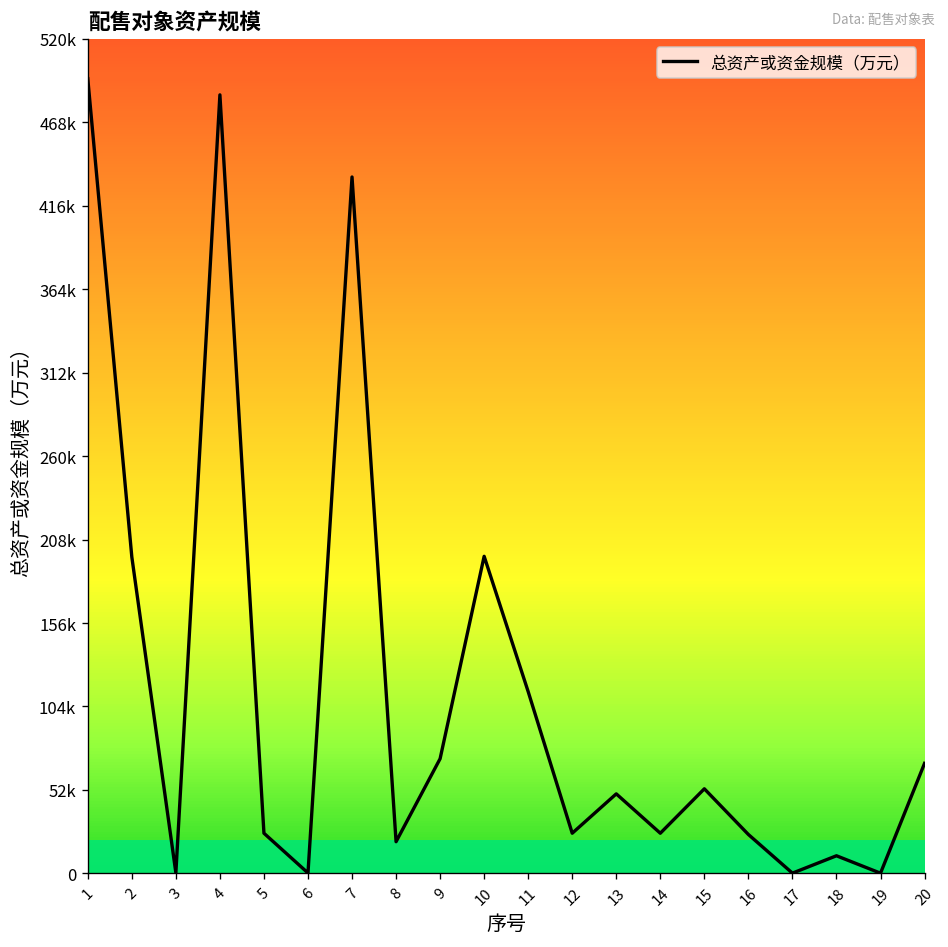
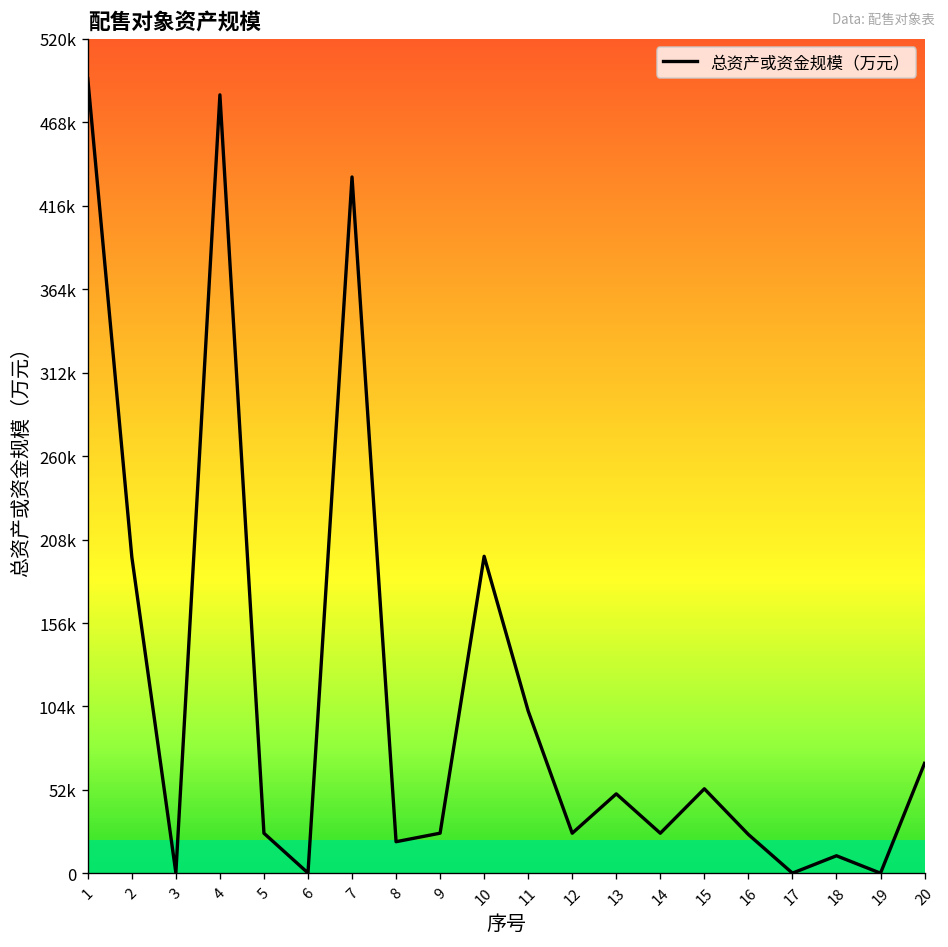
  {
    "1": 496000,
    "2": 197000,
    "3": 0,
    "4": 486000,
    "5": 25000,
    "6": 0,
    "7": 434000,
    "8": 20000,
-   "9": 72000,
+   "9": 25000,
    "10": 198000,
-   "11": 113000,
+   "11": 101000,
    "12": 25000,
    "13": 50000,
    "14": 25000,
    "15": 53000,
    "16": 24000,
    "17": 0,
    "18": 11000,
    "19": 0,
    "20": 69000
  }
